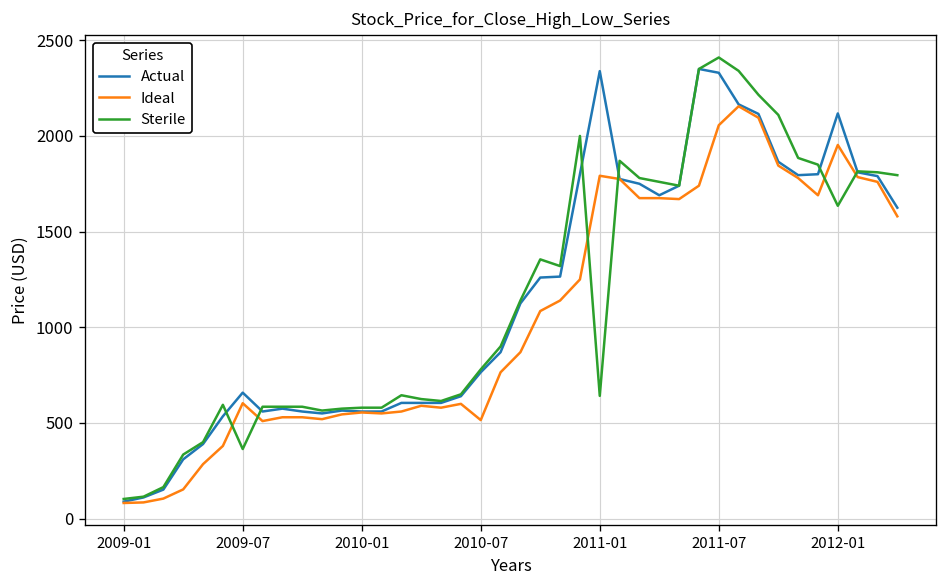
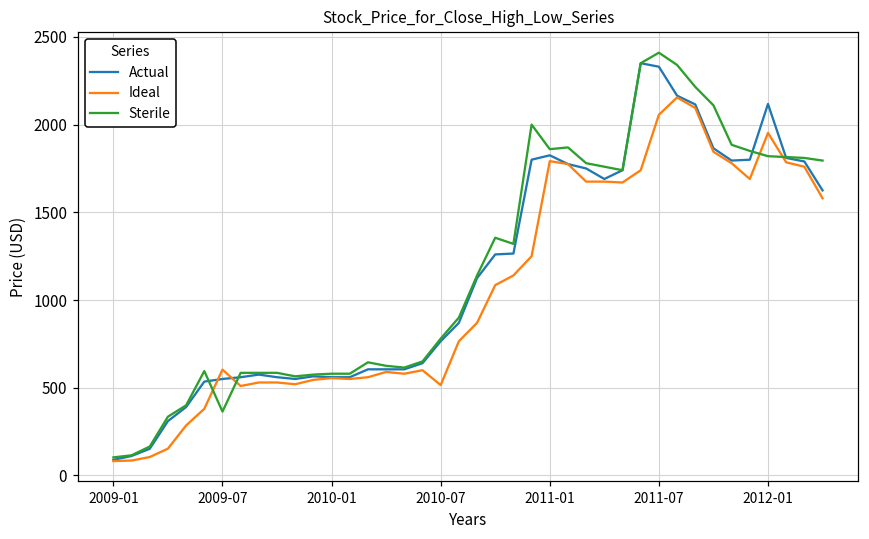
  {
    "Actual": {
-     "2009-07": 660,
-     "2011-01": 2340,
+     "2009-07": 550,
+     "2011-01": 1830,
      "2011-07": 2330,
      "2012-01": 2120
    },
    "Ideal": {
      "2009-07": 600,
      "2010-07": 520,
      "2011-01": 1790,
      "2011-07": 2060,
      "2012-01": 1950
    },
    "Sterile": {
      "2009-07": 360,
      "2010-01": 580,
-     "2011-01": 640,
+     "2011-01": 1860,
      "2011-07": 2410,
-     "2012-01": 1640
+     "2012-01": 1820
    }
  }
